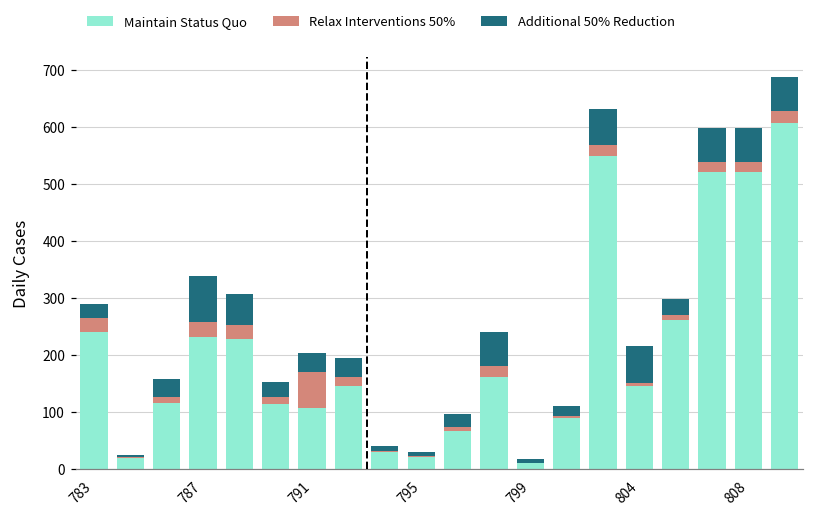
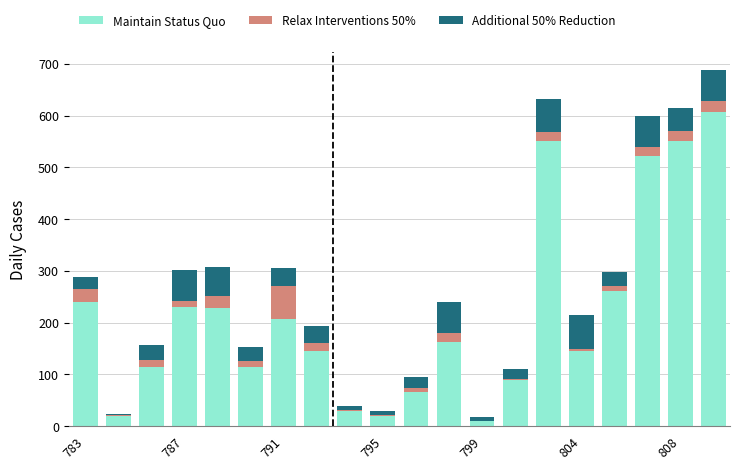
  {
    "Maintain Status Quo": {
      "783": 240,
      "787": 230,
-     "791": 110,
+     "791": 210,
      "795": 20,
      "799": 10,
      "804": 150,
-     "808": 520
+     "808": 550
    },
    "Relax Interventions 50%": {
      "783": 30,
-     "787": 30,
+     "787": 10,
      "791": 60,
      "804": 10,
      "808": 20
    },
    "Additional 50% Reduction": {
      "783": 20,
-     "787": 80,
+     "787": 60,
      "791": 30,
      "795": 10,
      "799": 10,
      "804": 70,
-     "808": 60
+     "808": 40
    }
  }
